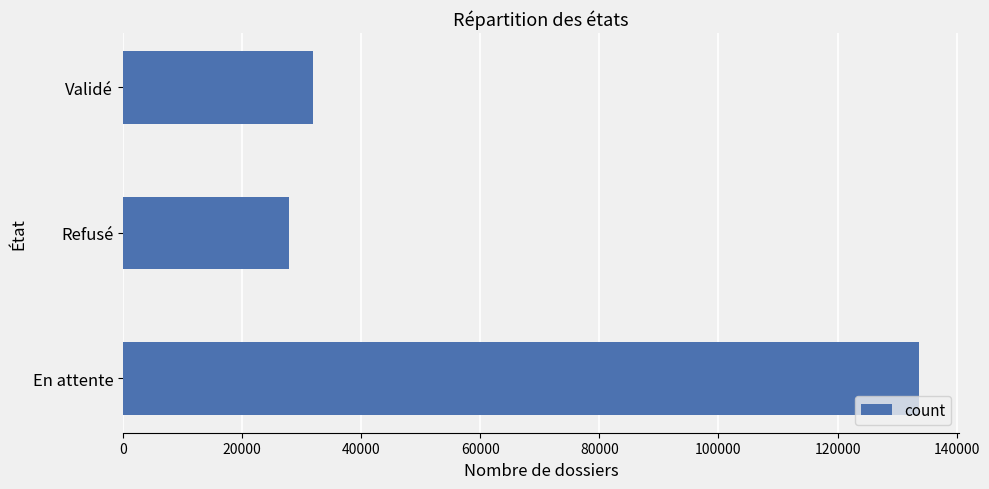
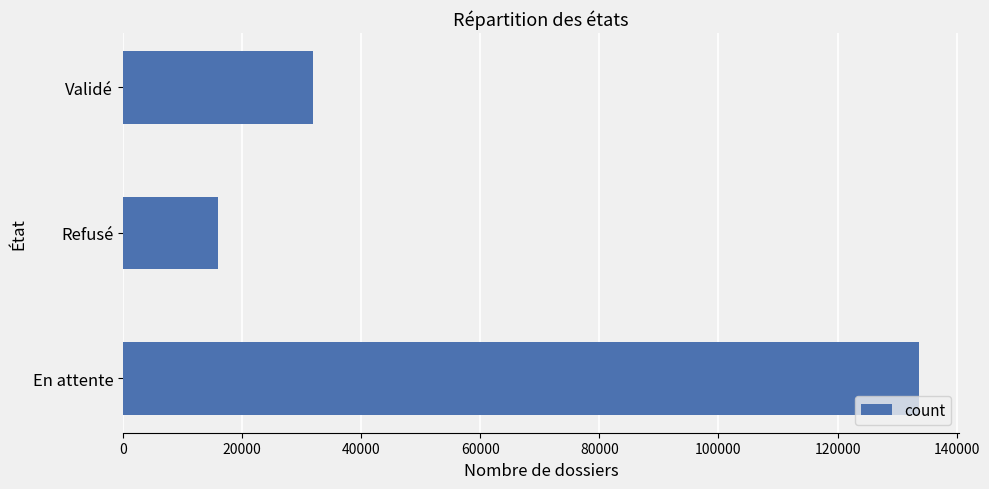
  {
    "Validé": 32000,
-   "Refusé": 28000,
+   "Refusé": 16000,
    "En attente": 134000
  }
